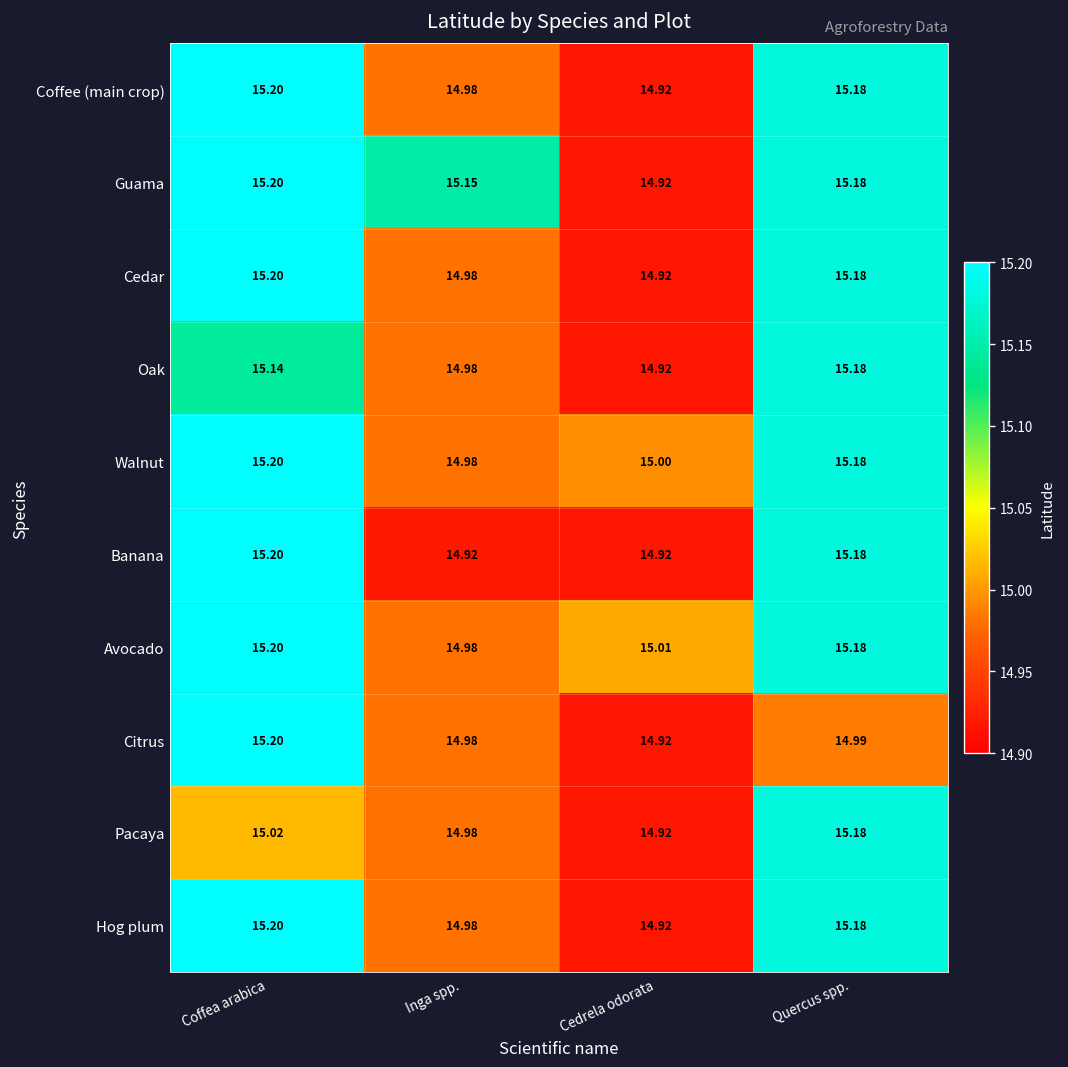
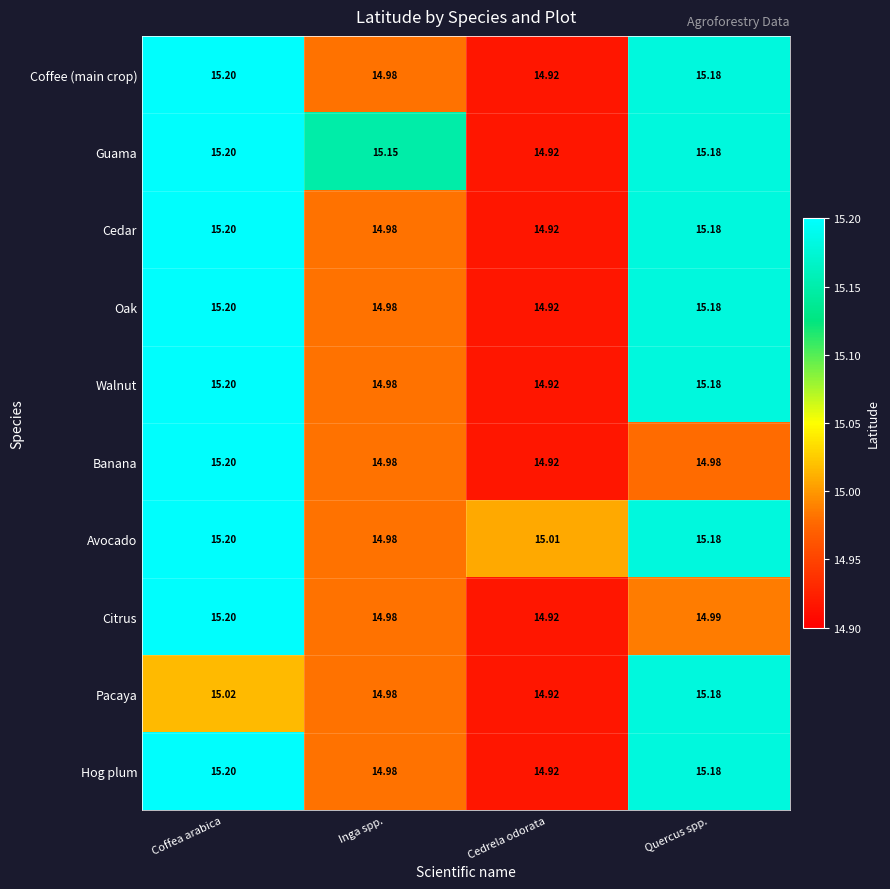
  {
    "Coffee (main crop)": {
      "Coffea arabica": 15.20,
      "Inga spp.": 14.98,
      "Cedrela odorata": 14.92,
      "Quercus spp.": 15.18
    },
    "Guama": {
      "Coffea arabica": 15.20,
      "Inga spp.": 15.15,
      "Cedrela odorata": 14.92,
      "Quercus spp.": 15.18
    },
    "Cedar": {
      "Coffea arabica": 15.20,
      "Inga spp.": 14.98,
      "Cedrela odorata": 14.92,
      "Quercus spp.": 15.18
    },
    "Oak": {
-     "Coffea arabica": 15.14,
+     "Coffea arabica": 15.20,
      "Inga spp.": 14.98,
      "Cedrela odorata": 14.92,
      "Quercus spp.": 15.18
    },
    "Walnut": {
      "Coffea arabica": 15.20,
      "Inga spp.": 14.98,
-     "Cedrela odorata": 15.00,
+     "Cedrela odorata": 14.92,
      "Quercus spp.": 15.18
    },
    "Banana": {
      "Coffea arabica": 15.20,
-     "Inga spp.": 14.92,
+     "Inga spp.": 14.98,
      "Cedrela odorata": 14.92,
-     "Quercus spp.": 15.18
+     "Quercus spp.": 14.98
    },
    "Avocado": {
      "Coffea arabica": 15.20,
      "Inga spp.": 14.98,
      "Cedrela odorata": 15.01,
      "Quercus spp.": 15.18
    },
    "Citrus": {
      "Coffea arabica": 15.20,
      "Inga spp.": 14.98,
      "Cedrela odorata": 14.92,
      "Quercus spp.": 14.99
    },
    "Pacaya": {
      "Coffea arabica": 15.02,
      "Inga spp.": 14.98,
      "Cedrela odorata": 14.92,
      "Quercus spp.": 15.18
    },
    "Hog plum": {
      "Coffea arabica": 15.20,
      "Inga spp.": 14.98,
      "Cedrela odorata": 14.92,
      "Quercus spp.": 15.18
    }
  }
